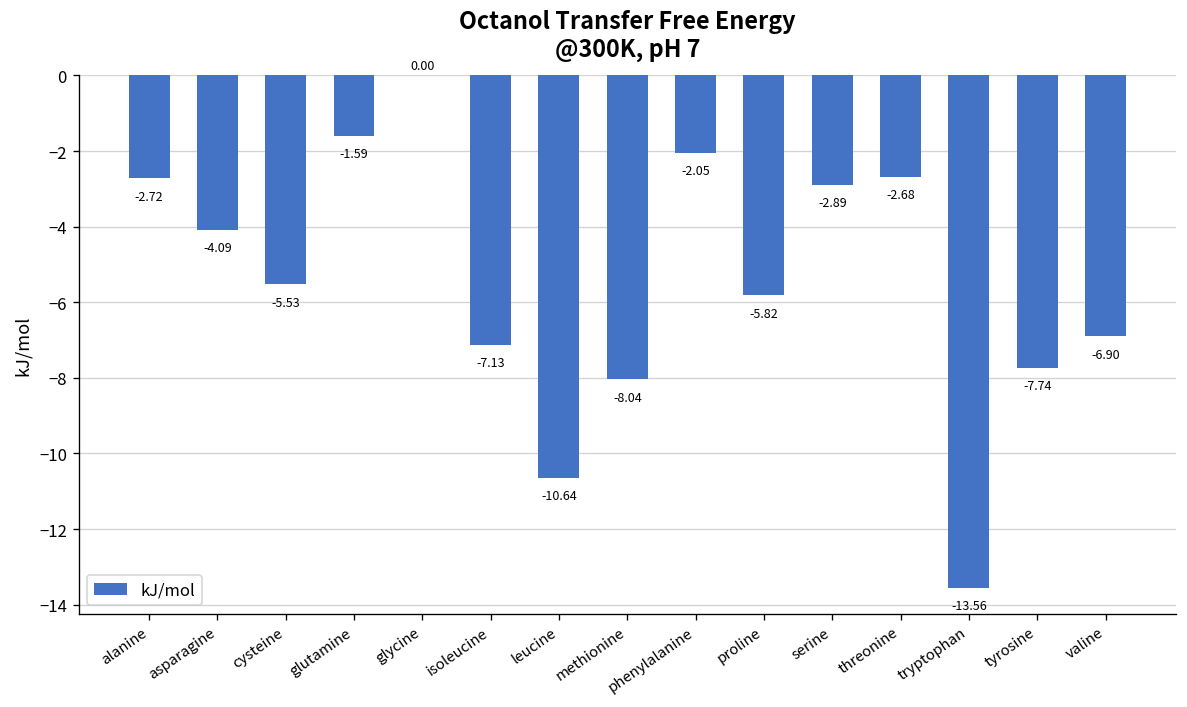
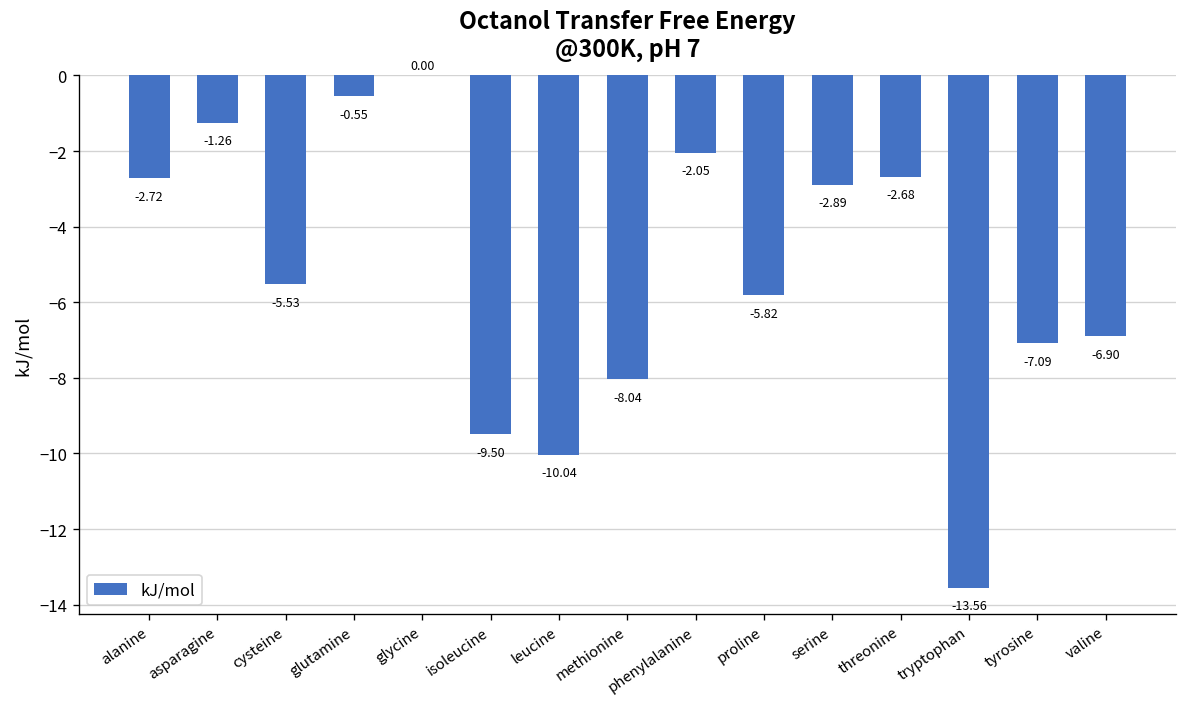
  {
    "alanine": -2.72,
-   "asparagine": -4.09,
+   "asparagine": -1.26,
    "cysteine": -5.53,
-   "glutamine": -1.59,
+   "glutamine": -0.55,
    "glycine": 0.00,
-   "isoleucine": -7.13,
-   "leucine": -10.64,
+   "isoleucine": -9.50,
+   "leucine": -10.04,
    "methionine": -8.04,
    "phenylalanine": -2.05,
    "proline": -5.82,
    "serine": -2.89,
    "threonine": -2.68,
    "tryptophan": -13.56,
-   "tyrosine": -7.74,
+   "tyrosine": -7.09,
    "valine": -6.90
  }
